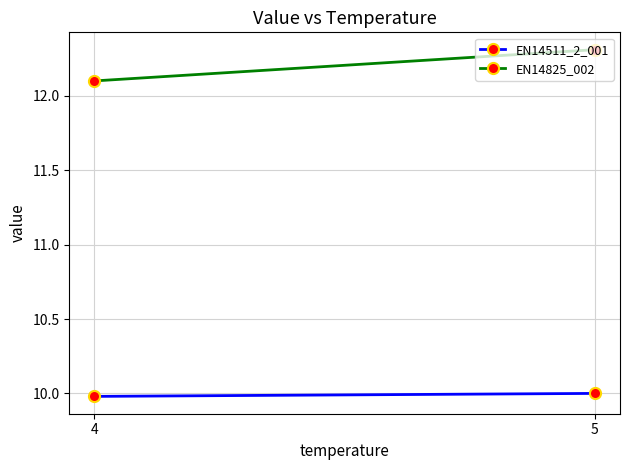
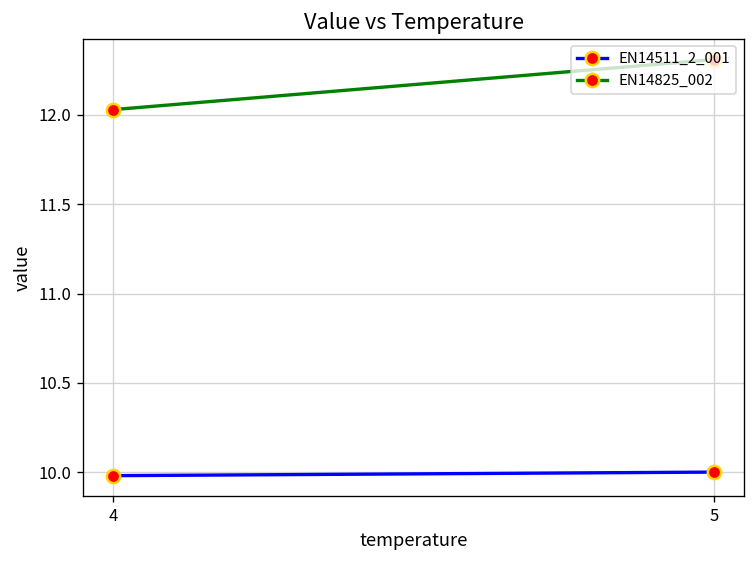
  {
    "EN14511_2_001": {
      "4": 9.98,
      "5": 10.00
    },
    "EN14825_002": {
-     "4": 12.10
+     "4": 12.03
    }
  }
